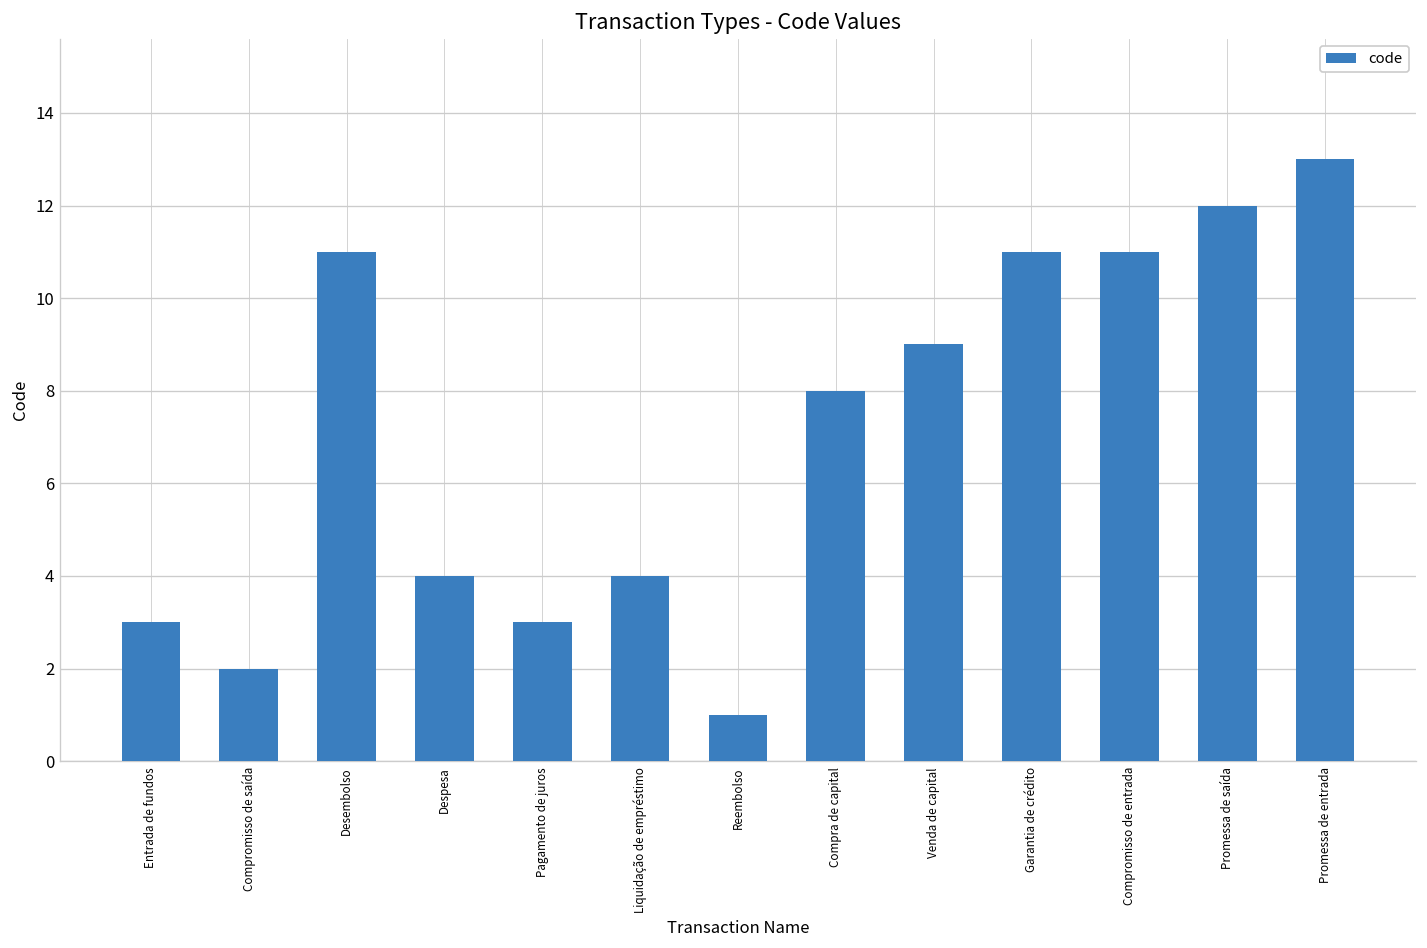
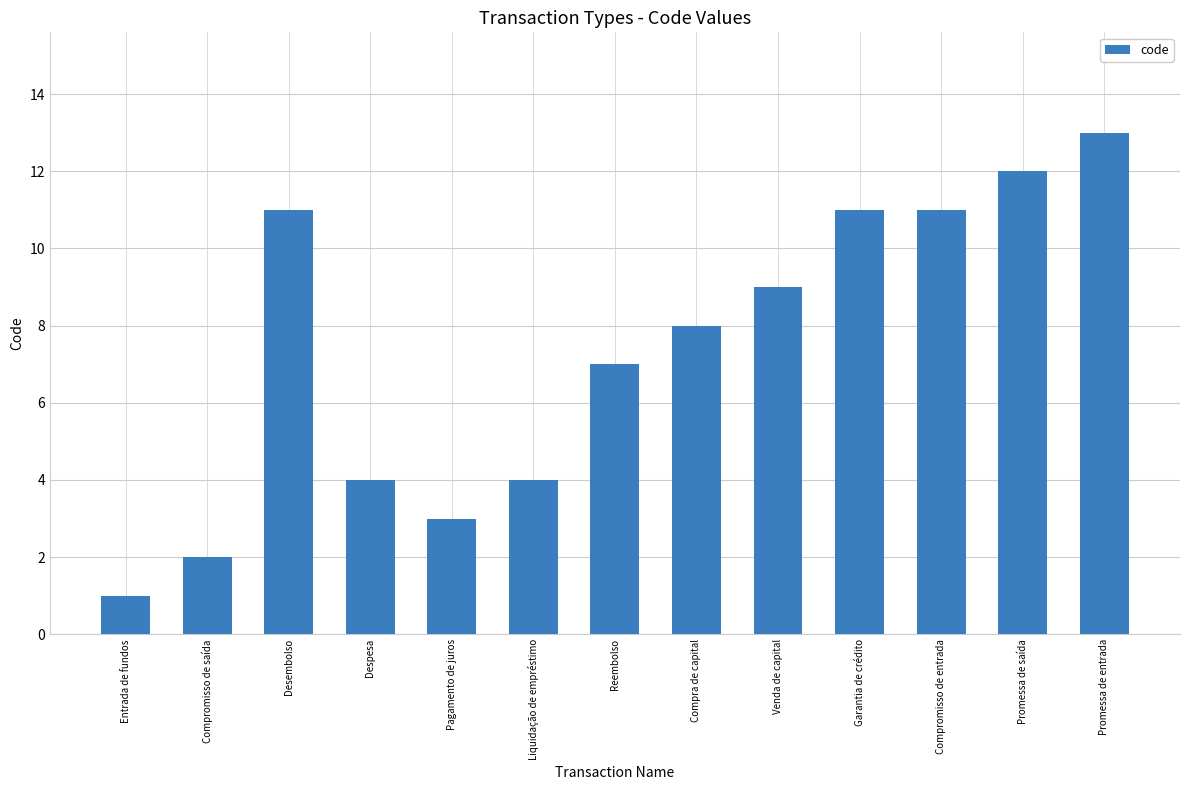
  {
-   "Entrada de fundos": 3,
+   "Entrada de fundos": 1,
    "Compromisso de saída": 2,
    "Desembolso": 11,
    "Despesa": 4,
    "Pagamento de juros": 3,
    "Liquidação de empréstimo": 4,
-   "Reembolso": 1,
+   "Reembolso": 7,
    "Compra de capital": 8,
    "Venda de capital": 9,
    "Garantia de crédito": 11,
    "Compromisso de entrada": 11,
    "Promessa de saída": 12,
    "Promessa de entrada": 13
  }
